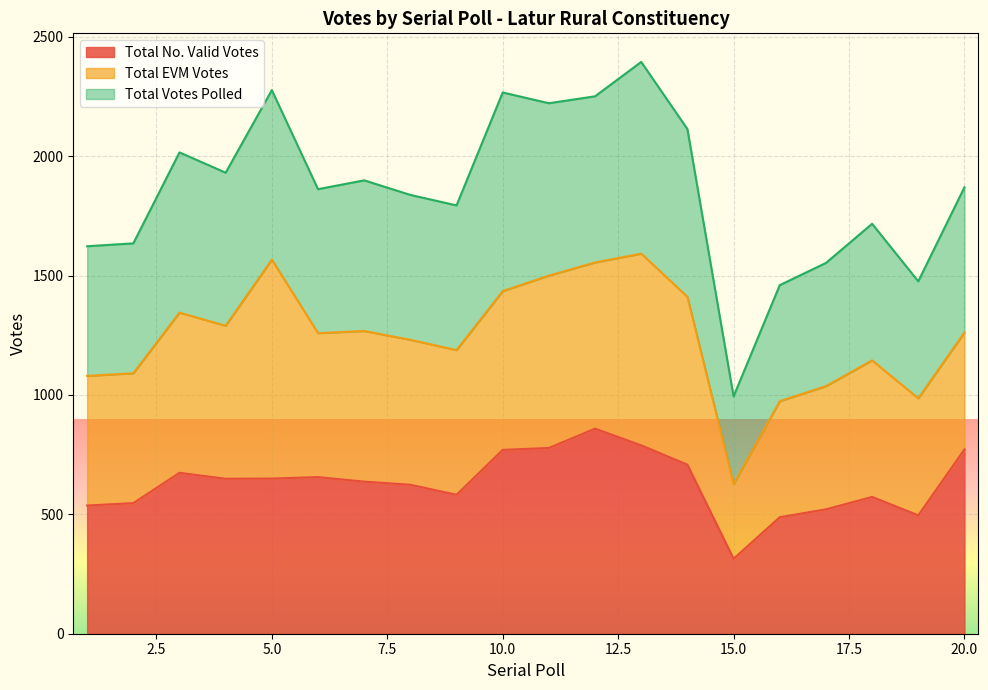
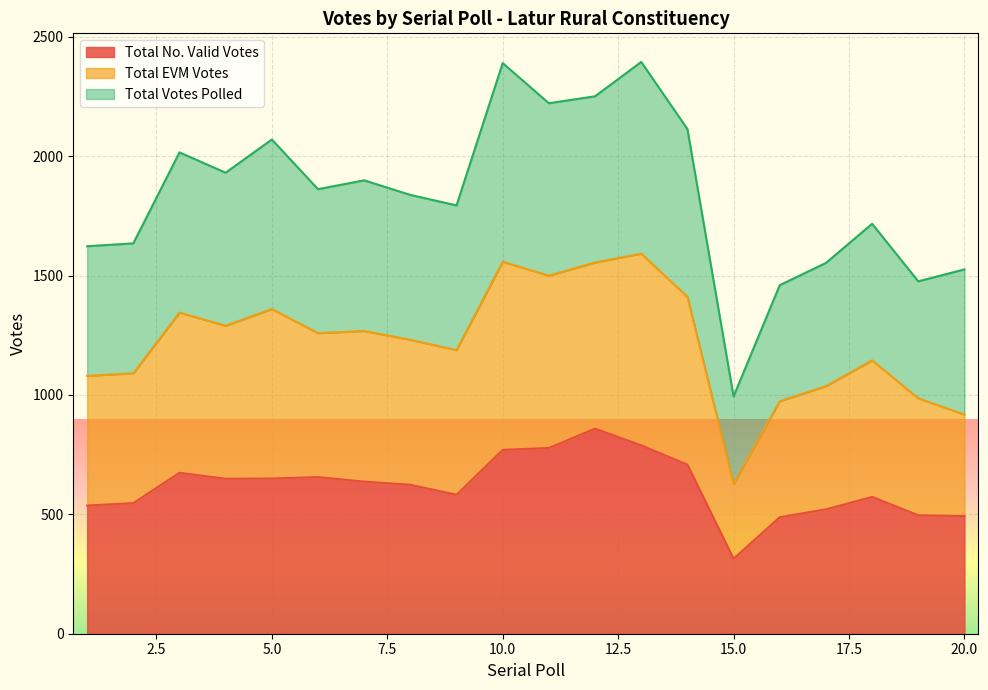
  {
    "Total No. Valid Votes": {
      "5.0": 650,
      "10.0": 770,
      "15.0": 310,
-     "20.0": 770
+     "20.0": 490
    },
    "Total EVM Votes": {
-     "5.0": 920,
-     "10.0": 670,
+     "5.0": 710,
+     "10.0": 790,
      "15.0": 310,
-     "20.0": 490
+     "20.0": 430
    },
    "Total Votes Polled": {
      "5.0": 710,
      "10.0": 830,
      "15.0": 370,
      "20.0": 610
    }
  }
